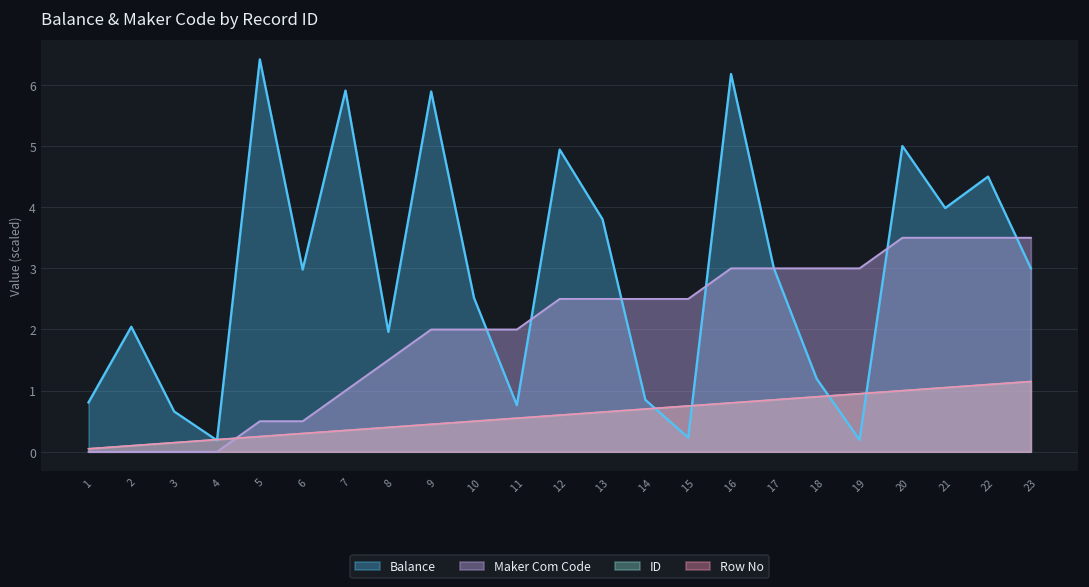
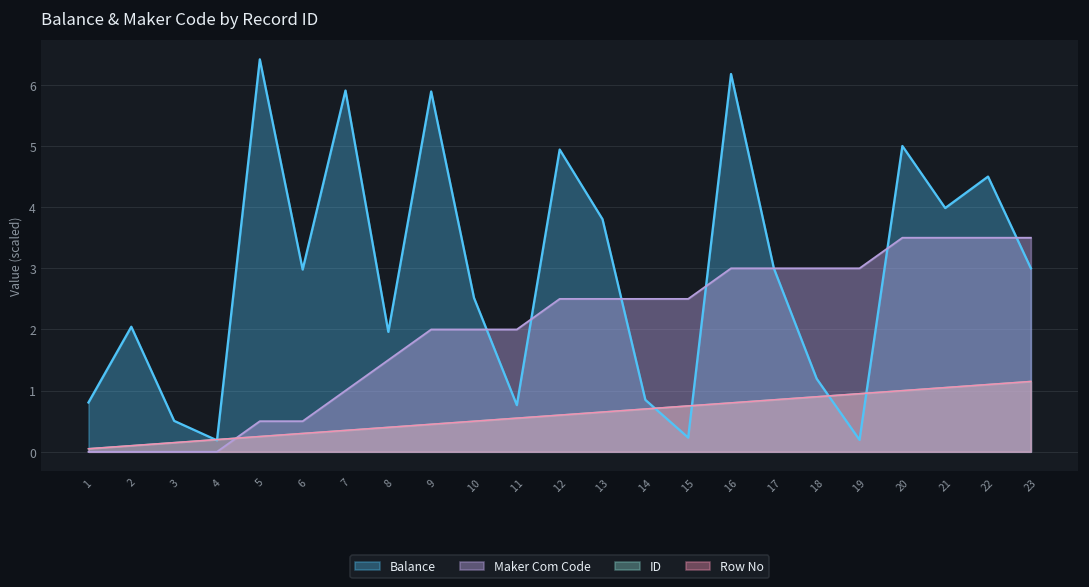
  {
    "Balance": {
      "1": 0.8,
      "2": 2.0,
-     "3": 0.7,
+     "3": 0.5,
      "5": 6.4,
      "6": 3.0,
      "7": 5.9,
      "8": 2.0,
      "9": 5.9,
      "10": 2.5,
      "11": 0.8,
      "12": 4.9,
      "13": 3.8,
      "14": 0.8,
      "15": 0.2,
      "16": 6.2,
      "18": 1.2,
      "19": 0.2,
      "20": 5.0,
      "21": 4.0,
      "22": 4.5,
      "23": 3.0
    }
  }
